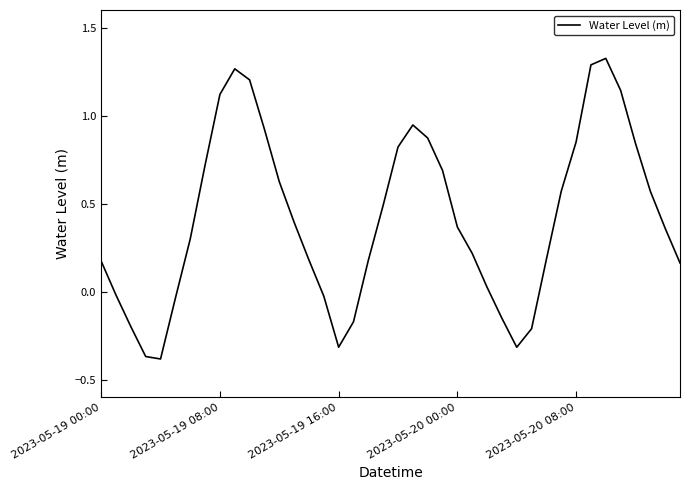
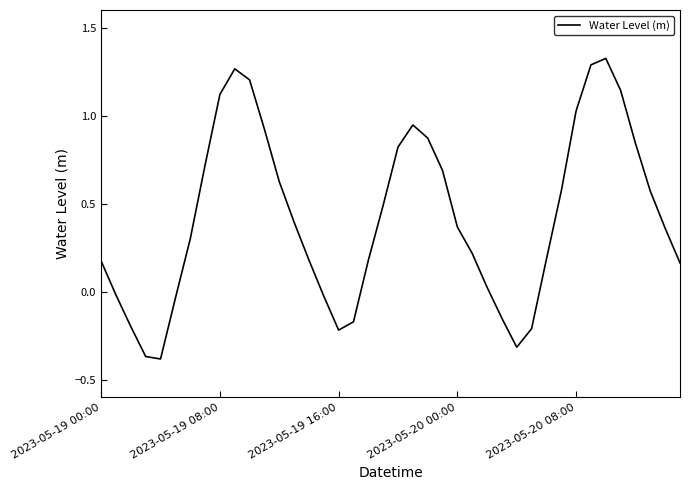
  {
    "2023-05-19 00:00": 0.17,
    "2023-05-19 08:00": 1.12,
-   "2023-05-19 16:00": -0.32,
+   "2023-05-19 16:00": -0.22,
    "2023-05-20 00:00": 0.37,
-   "2023-05-20 08:00": 0.85
+   "2023-05-20 08:00": 1.03
  }
